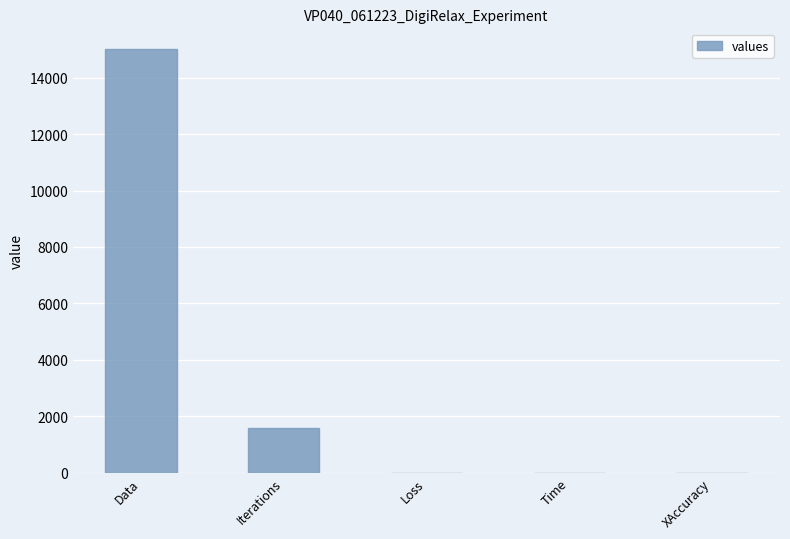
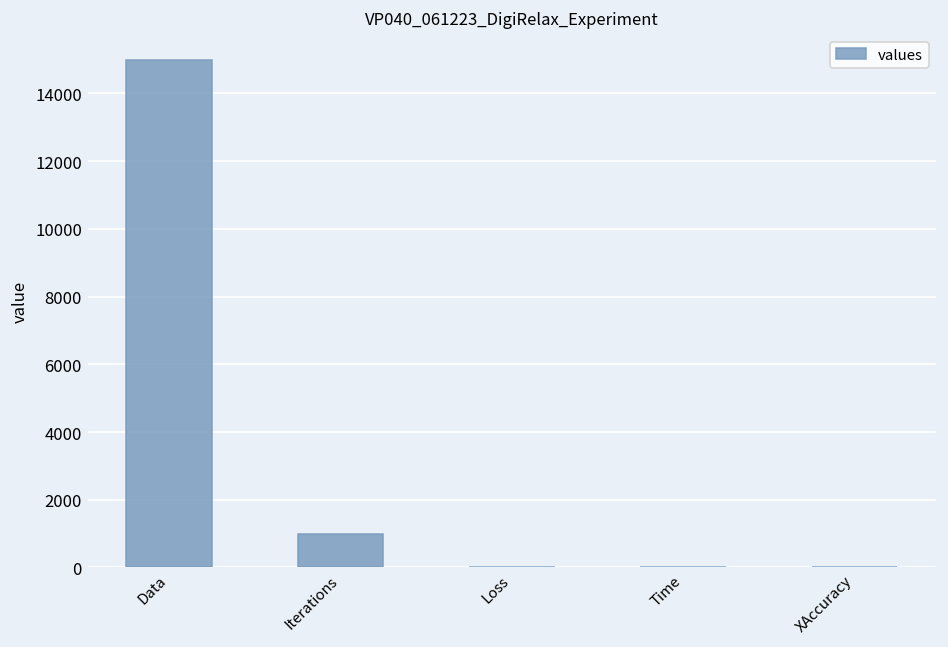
  {
    "Data": 15000,
-   "Iterations": 1600
+   "Iterations": 1000
  }
